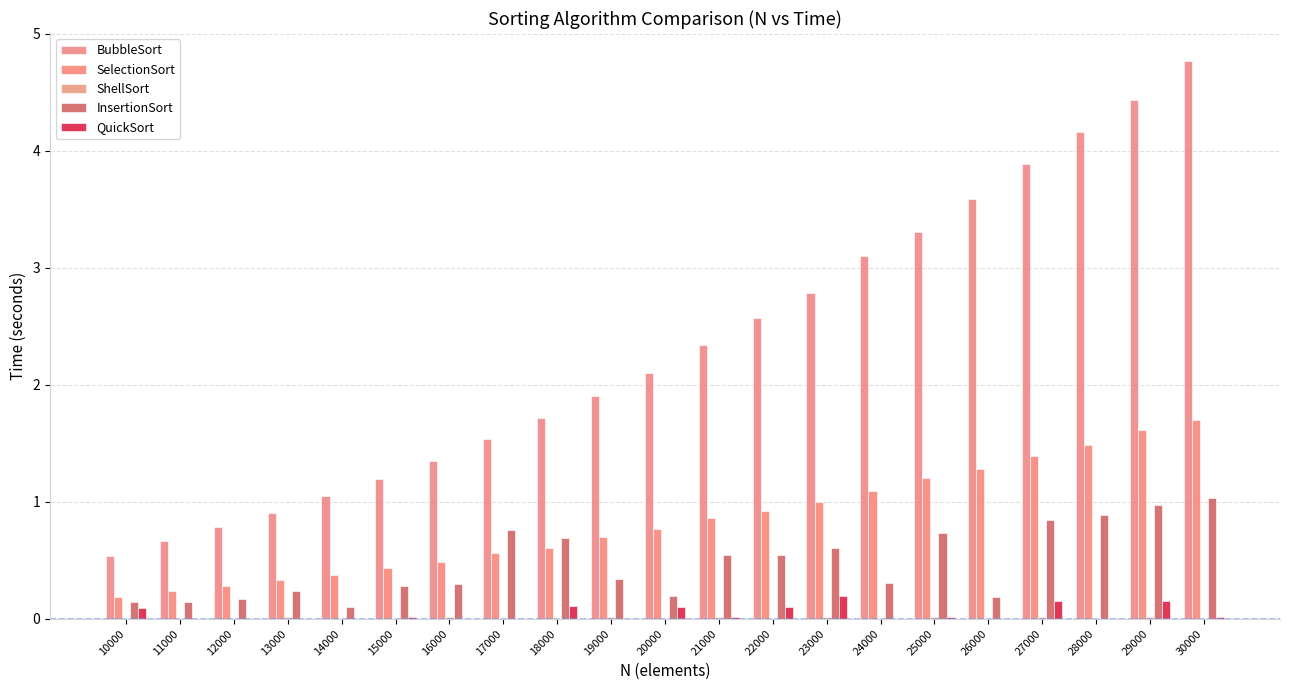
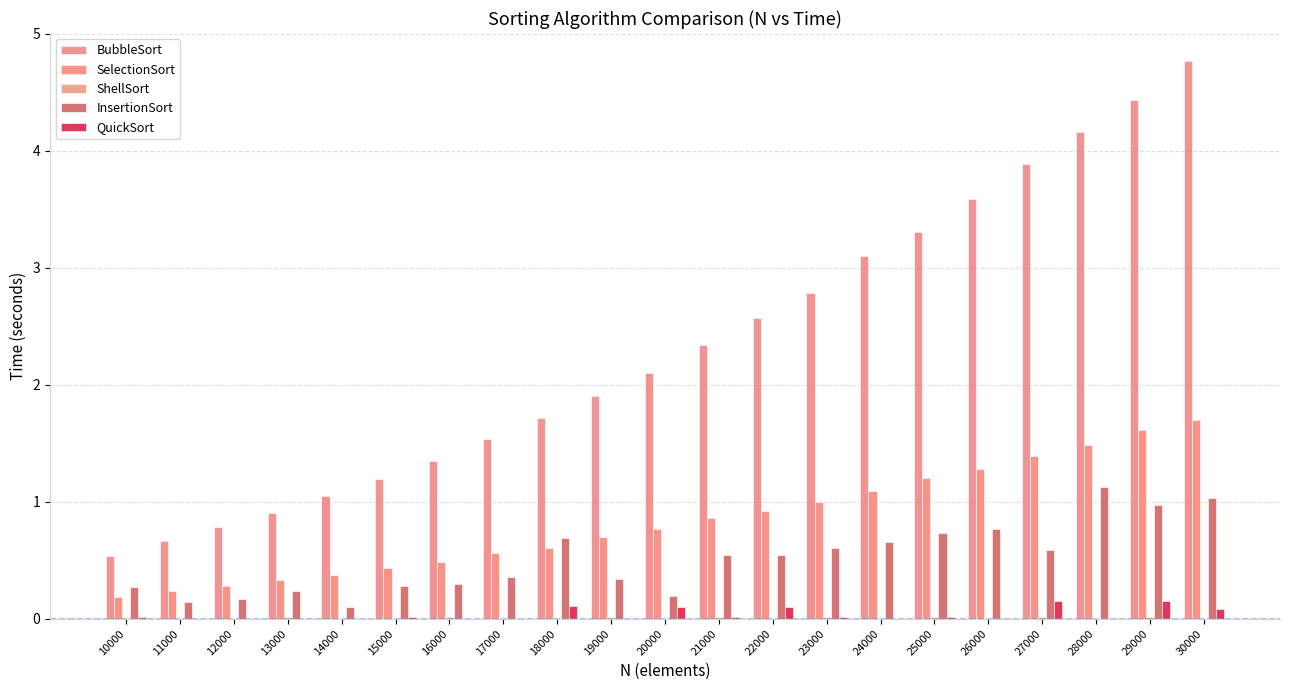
  {
    "InsertionSort": {
-     "10000": 0.14,
+     "10000": 0.27,
      "11000": 0.14,
      "12000": 0.17,
      "13000": 0.24,
      "14000": 0.10,
      "15000": 0.28,
      "16000": 0.30,
-     "17000": 0.76,
+     "17000": 0.36,
      "18000": 0.69,
      "19000": 0.34,
      "20000": 0.20,
      "21000": 0.55,
      "22000": 0.55,
      "23000": 0.61,
-     "24000": 0.31,
+     "24000": 0.66,
      "25000": 0.74,
-     "26000": 0.19,
-     "27000": 0.84,
-     "28000": 0.89,
+     "26000": 0.77,
+     "27000": 0.59,
+     "28000": 1.13,
      "29000": 0.97,
      "30000": 1.03
    },
    "QuickSort": {
-     "10000": 0.09,
+     "10000": 0.02,
      "11000": 0.00,
      "12000": 0.00,
      "13000": 0.00,
      "14000": 0.00,
      "16000": 0.00,
      "17000": 0.00,
      "18000": 0.11,
      "19000": 0.00,
      "20000": 0.10,
      "22000": 0.10,
-     "23000": 0.20,
+     "23000": 0.02,
      "24000": 0.00,
      "26000": 0.00,
      "27000": 0.16,
      "28000": 0.00,
      "29000": 0.15,
-     "30000": 0.02
+     "30000": 0.09
    }
  }
